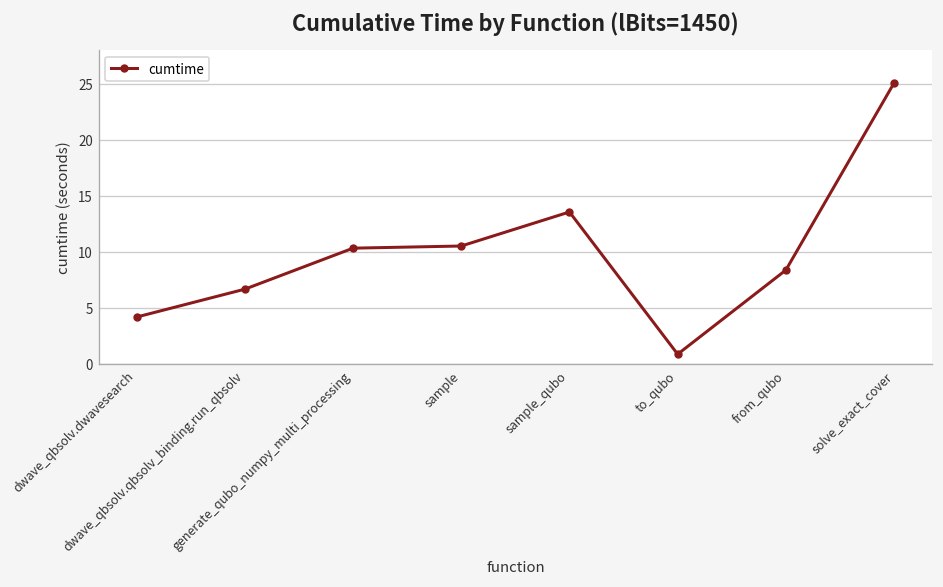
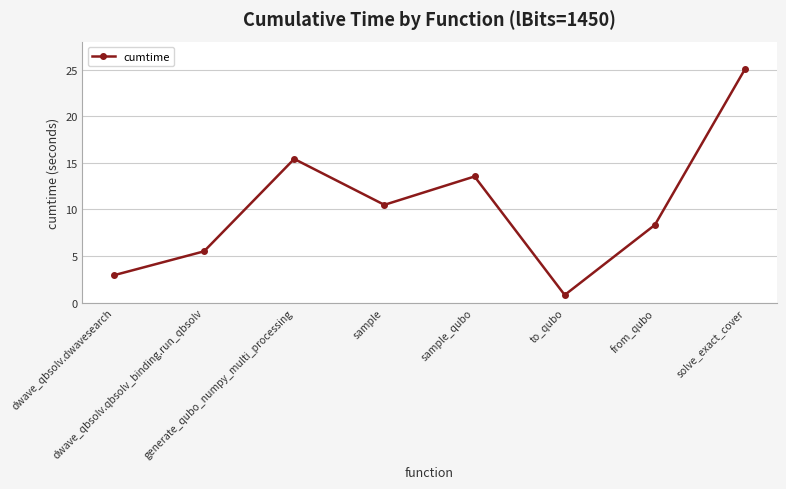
  {
-   "dwave_qbsolv.dwavesearch": 4,
-   "dwave_qbsolv.qbsolv_binding.run_qbsolv": 7,
-   "generate_qubo_numpy_multi_processing": 10,
+   "dwave_qbsolv.dwavesearch": 3,
+   "dwave_qbsolv.qbsolv_binding.run_qbsolv": 6,
+   "generate_qubo_numpy_multi_processing": 15,
    "sample": 10,
    "sample_qubo": 14,
    "to_qubo": 1,
    "from_qubo": 8,
    "solve_exact_cover": 25
  }
